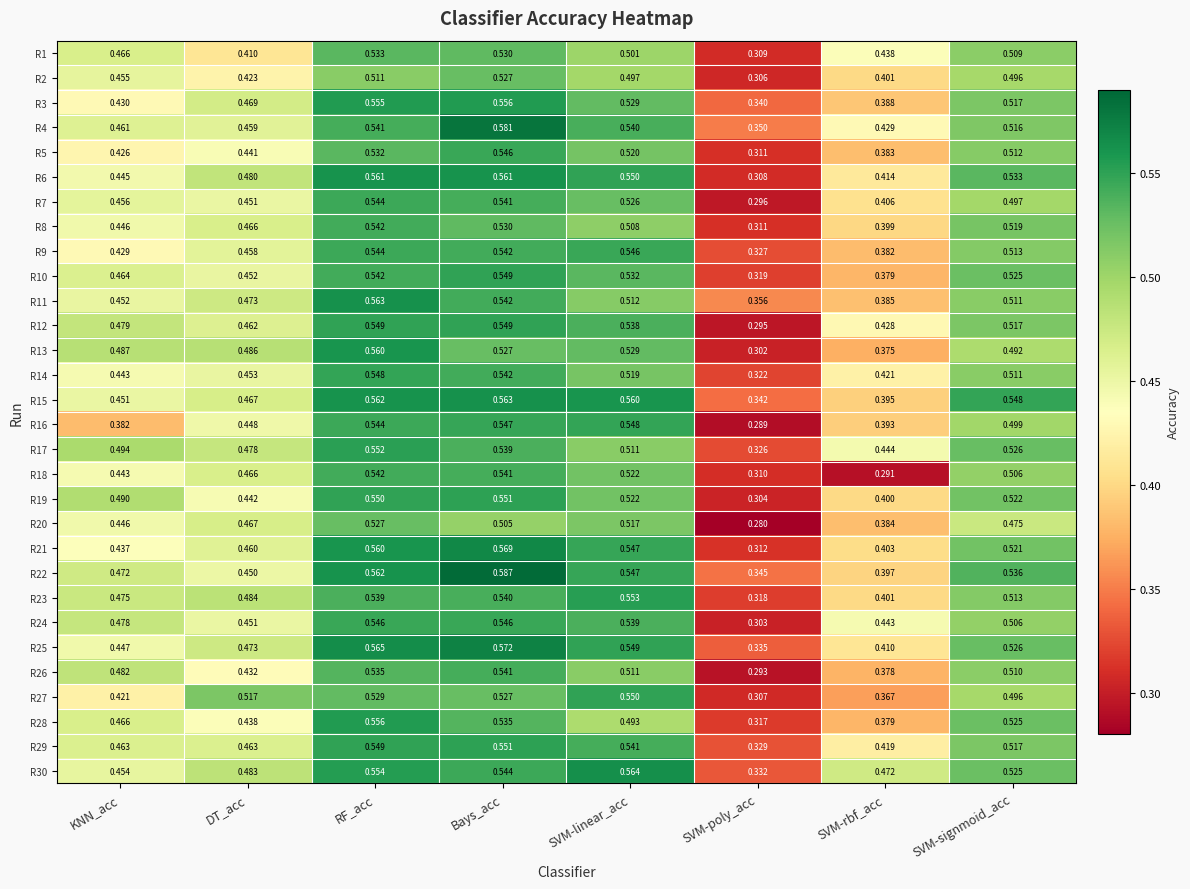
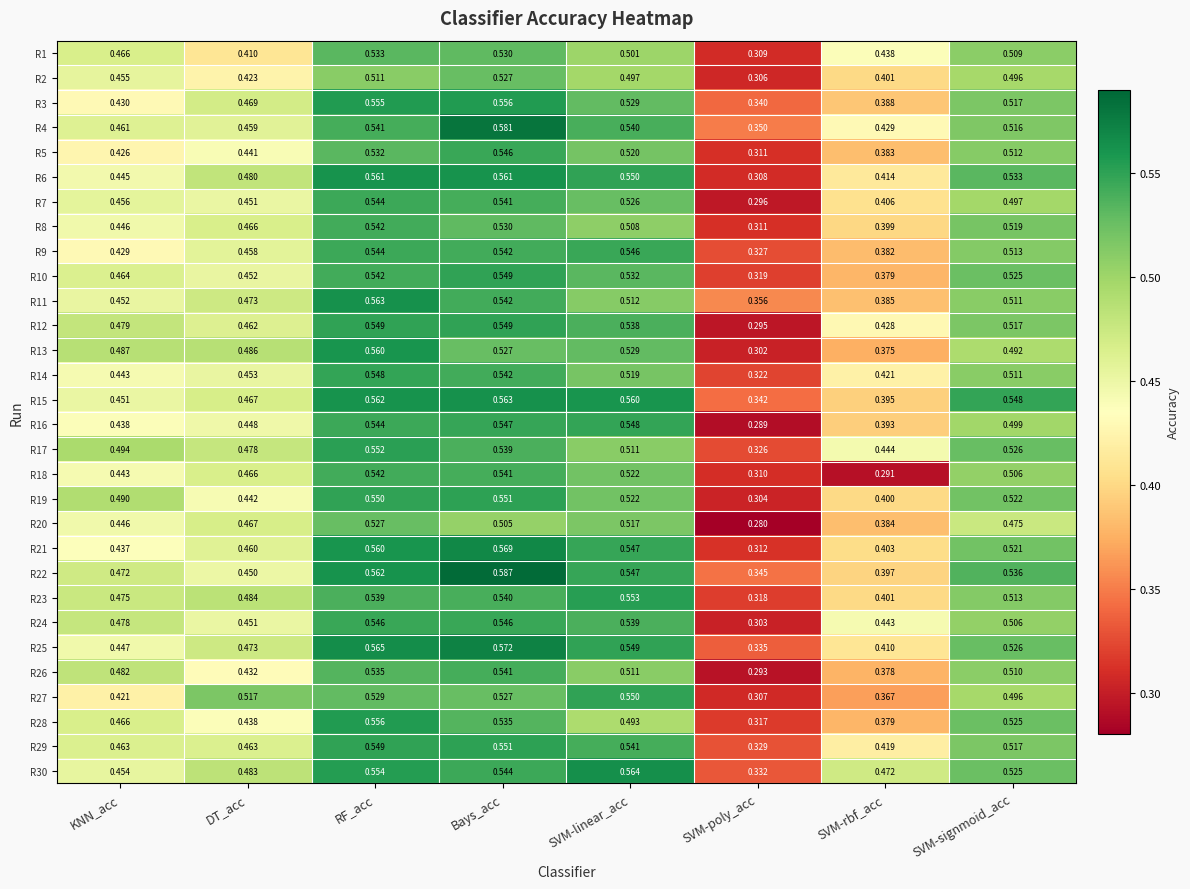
  {
    "R16": {
-     "KNN_acc": 0.382,
+     "KNN_acc": 0.438,
      "DT_acc": 0.448,
      "RF_acc": 0.544,
      "Bays_acc": 0.547,
      "SVM-linear_acc": 0.548,
      "SVM-poly_acc": 0.289,
      "SVM-rbf_acc": 0.393,
      "SVM-signmoid_acc": 0.499
    }
  }
